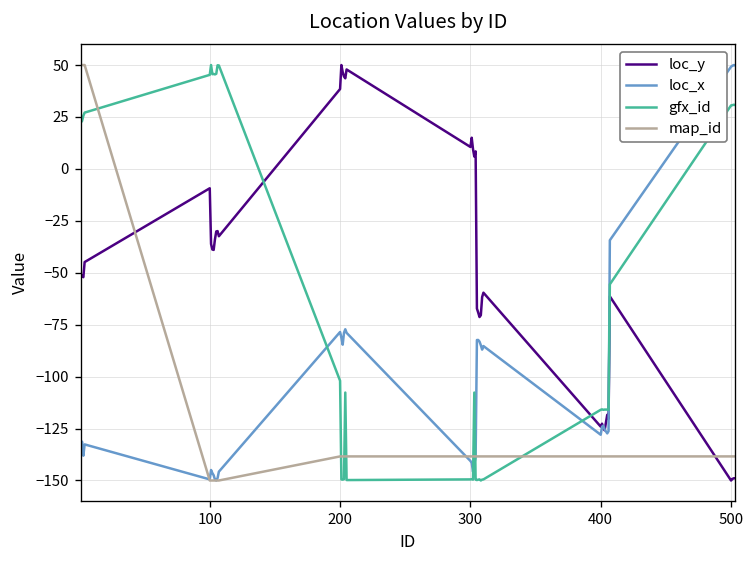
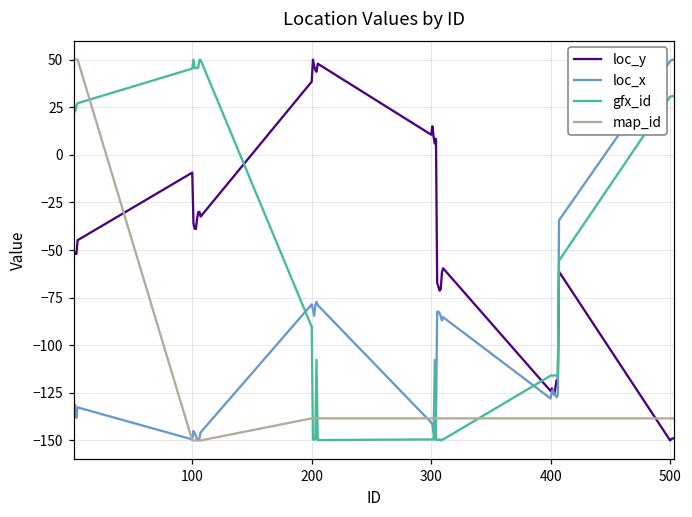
  {
    "loc_y": {
      "100": -9,
      "200": 38,
      "300": 11,
      "500": -150
    },
    "loc_x": {
      "200": -79,
      "300": -141,
      "400": -128,
      "500": 49
    },
    "gfx_id": {
      "100": 45,
-     "200": -102,
+     "200": -90,
      "300": -149,
      "400": -116,
      "500": 31
    },
    "map_id": {
      "200": -138,
      "300": -138,
      "400": -138,
      "500": -138
    }
  }
